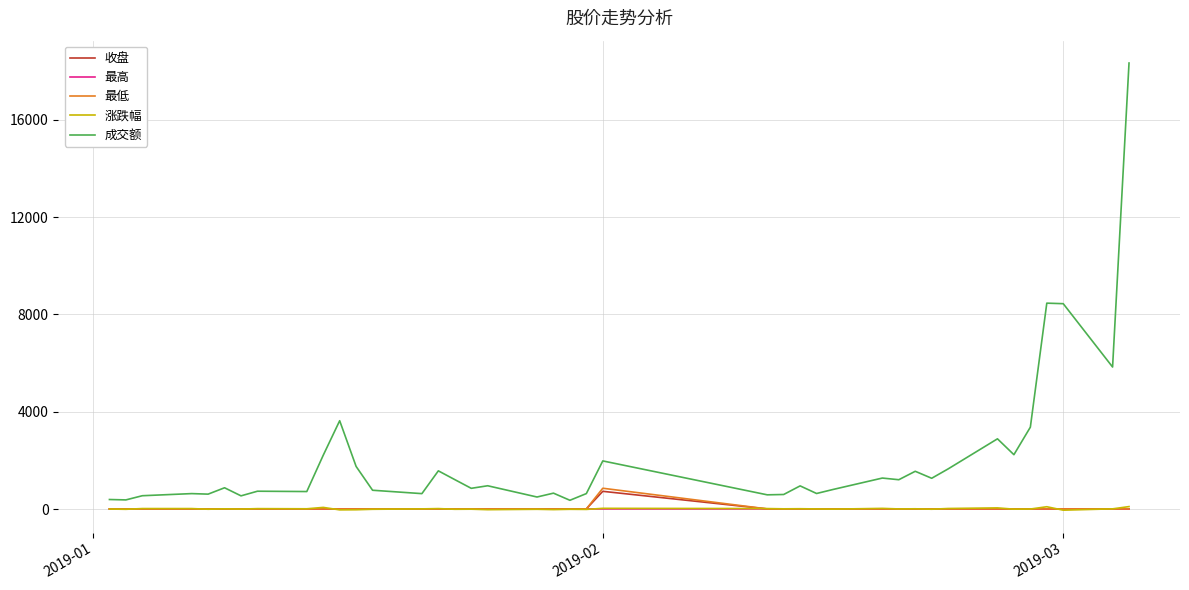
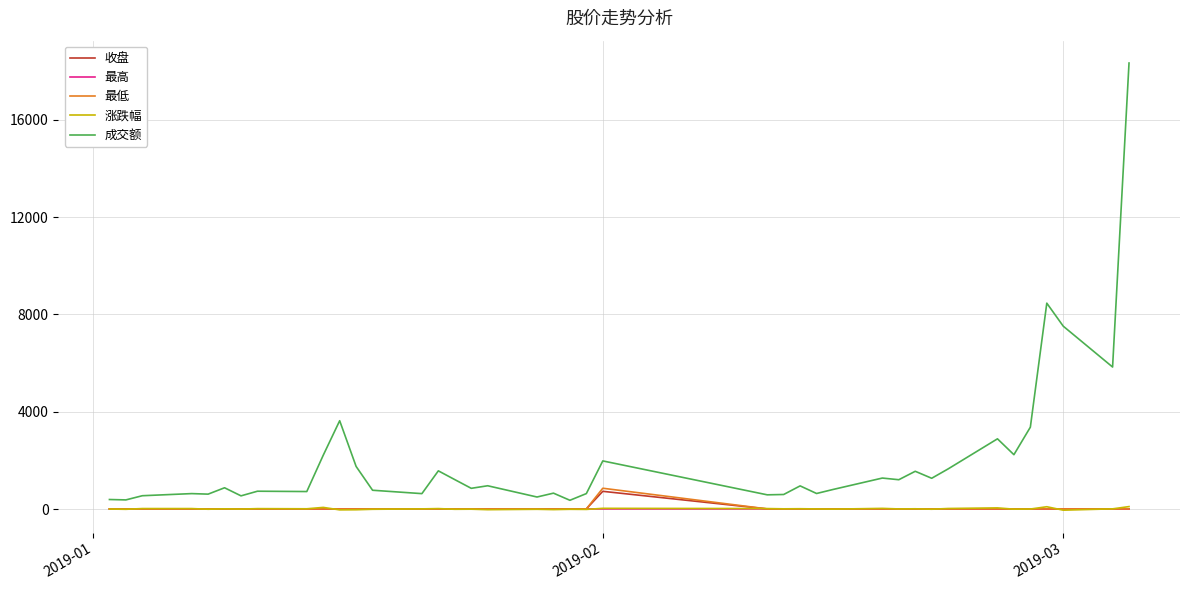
  {
    "收盘": {
      "2019-02": 700
    },
    "最低": {
      "2019-02": 900
    },
    "成交额": {
      "2019-02": 2000,
-     "2019-03": 8400
+     "2019-03": 7500
    }
  }
